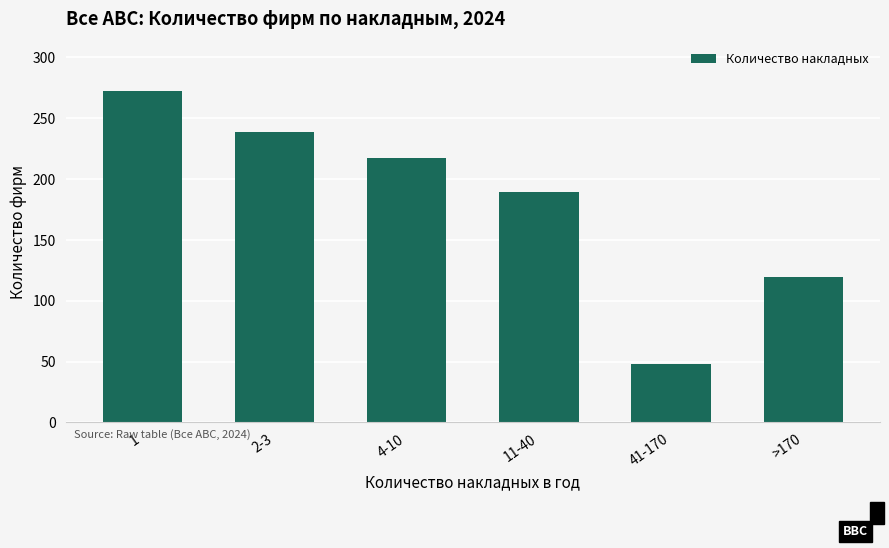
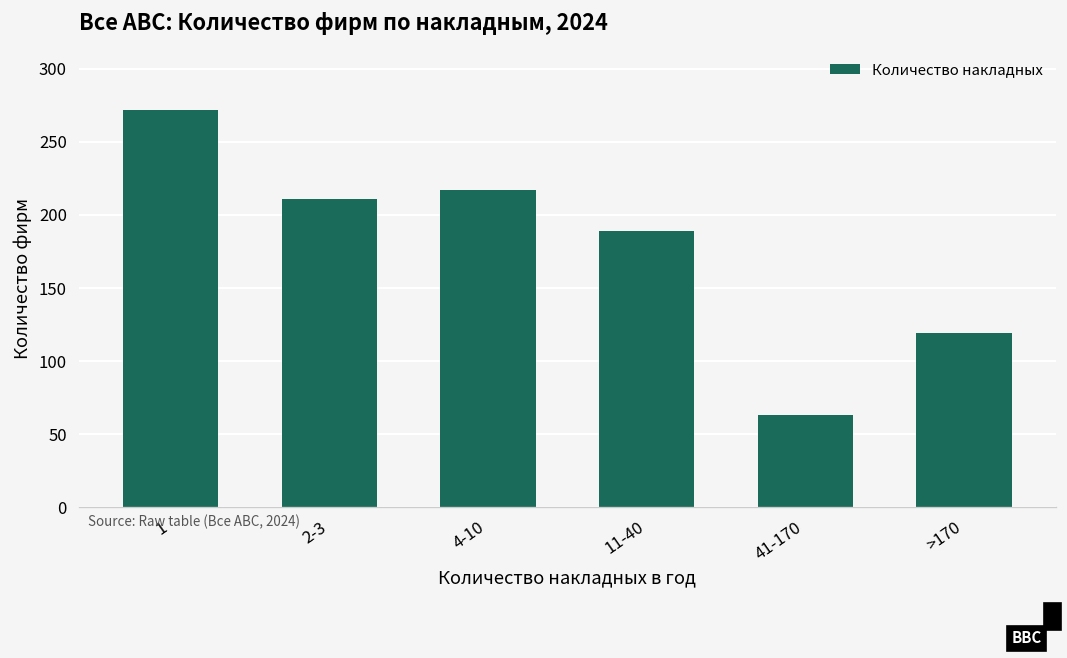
  {
    "1": 272,
-   "2-3": 238,
+   "2-3": 211,
    "4-10": 217,
    "11-40": 189,
-   "41-170": 48,
+   "41-170": 63,
    ">170": 119
  }
